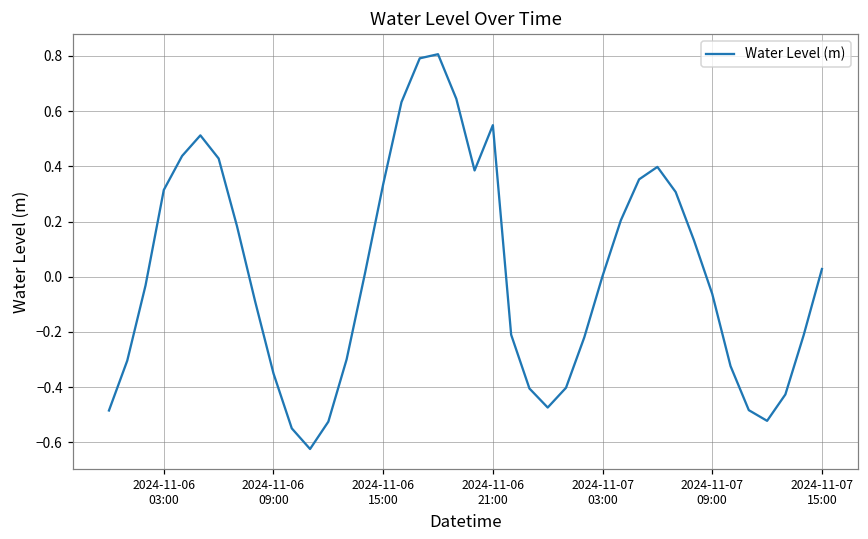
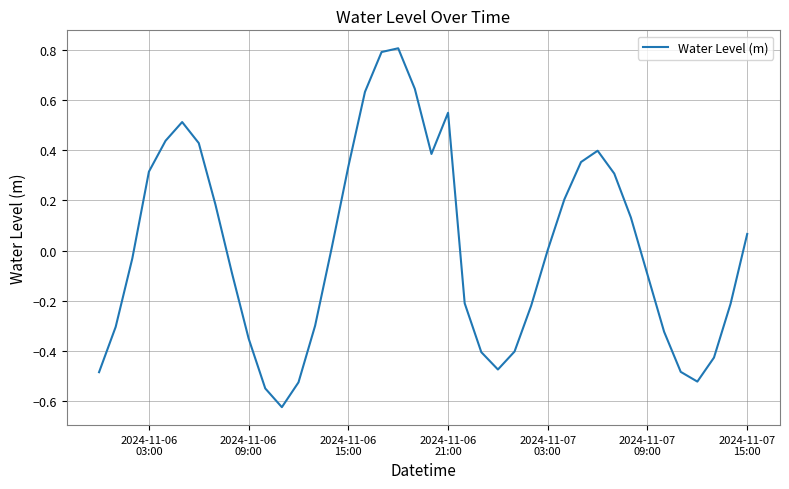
  {
    "2024-11-06 03:00": 0.31,
    "2024-11-06 09:00": -0.35,
    "2024-11-06 15:00": 0.33,
    "2024-11-06 21:00": 0.55,
    "2024-11-07 03:00": 0.00,
-   "2024-11-07 09:00": -0.06,
-   "2024-11-07 15:00": 0.03
+   "2024-11-07 09:00": -0.10,
+   "2024-11-07 15:00": 0.07
  }
